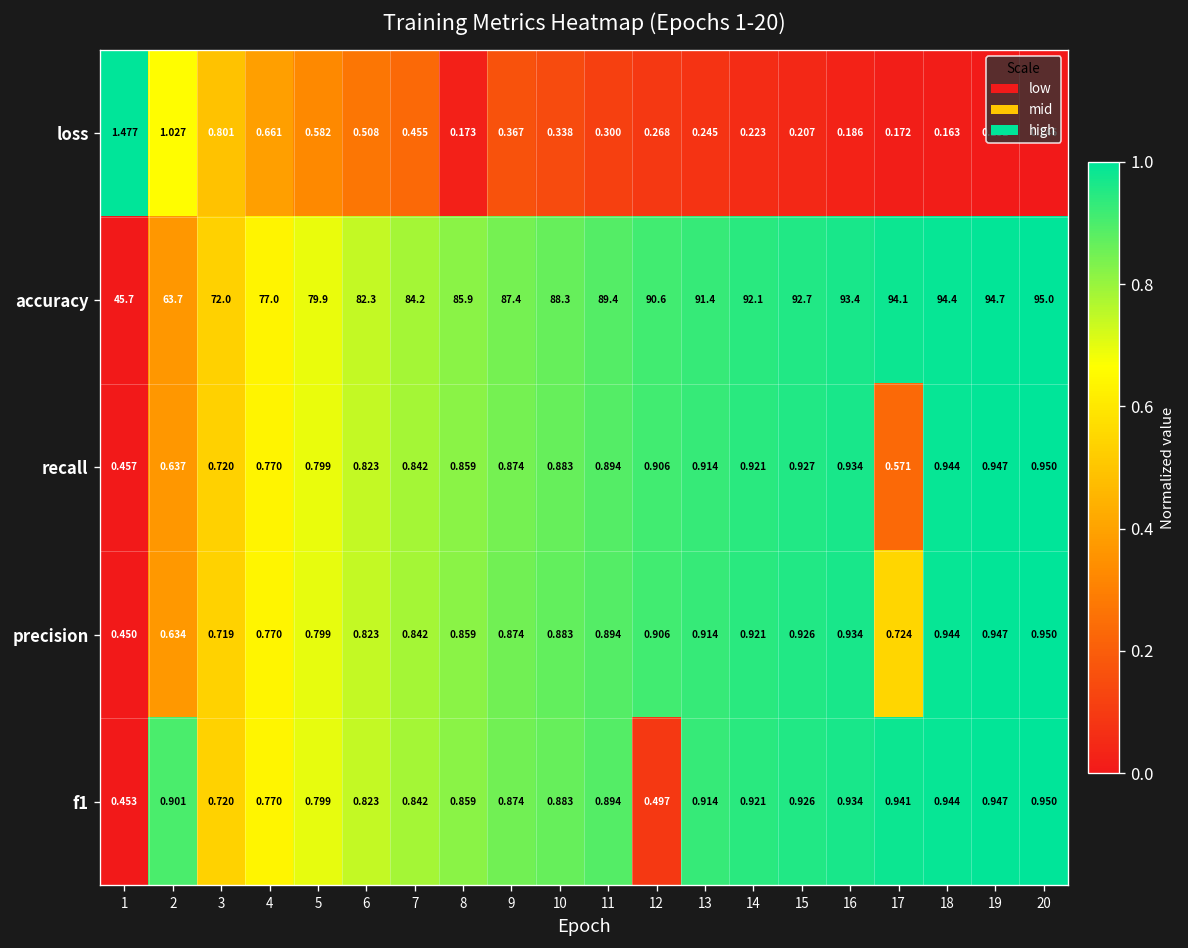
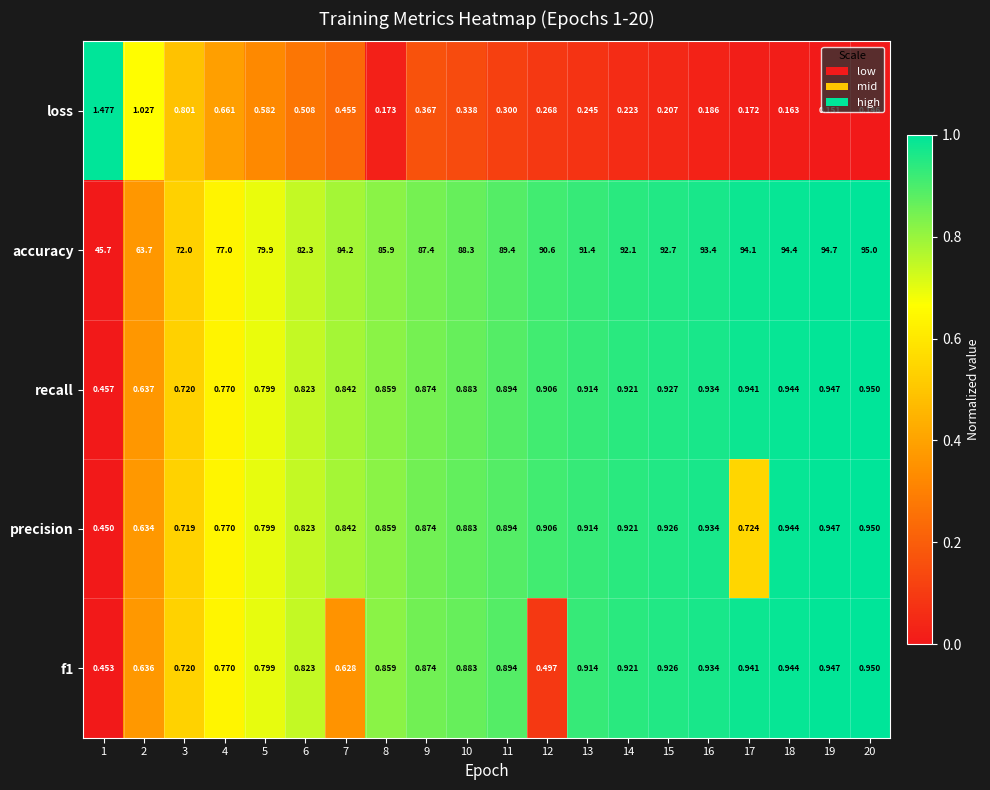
  {
    "loss": {
      "1": 1.477,
      "2": 1.027,
      "3": 0.801,
      "4": 0.661,
      "5": 0.582,
      "6": 0.508,
      "7": 0.455,
      "8": 0.173,
      "9": 0.367,
      "10": 0.338,
      "11": 0.300,
      "12": 0.268,
      "13": 0.245,
      "14": 0.223,
      "15": 0.207,
      "16": 0.186,
      "17": 0.172,
      "18": 0.163
    },
    "accuracy": {
      "1": 45.7,
      "2": 63.7,
      "3": 72.0,
      "4": 77.0,
      "5": 79.9,
      "6": 82.3,
      "7": 84.2,
      "8": 85.9,
      "9": 87.4,
      "10": 88.3,
      "11": 89.4,
      "12": 90.6,
      "13": 91.4,
      "14": 92.1,
      "15": 92.7,
      "16": 93.4,
      "17": 94.1,
      "18": 94.4,
      "19": 94.7,
      "20": 95.0
    },
    "recall": {
      "1": 0.457,
      "2": 0.637,
      "3": 0.720,
      "4": 0.770,
      "5": 0.799,
      "6": 0.823,
      "7": 0.842,
      "8": 0.859,
      "9": 0.874,
      "10": 0.883,
      "11": 0.894,
      "12": 0.906,
      "13": 0.914,
      "14": 0.921,
      "15": 0.927,
      "16": 0.934,
-     "17": 0.571,
+     "17": 0.941,
      "18": 0.944,
      "19": 0.947,
      "20": 0.950
    },
    "precision": {
      "1": 0.450,
      "2": 0.634,
      "3": 0.719,
      "4": 0.770,
      "5": 0.799,
      "6": 0.823,
      "7": 0.842,
      "8": 0.859,
      "9": 0.874,
      "10": 0.883,
      "11": 0.894,
      "12": 0.906,
      "13": 0.914,
      "14": 0.921,
      "15": 0.926,
      "16": 0.934,
      "17": 0.724,
      "18": 0.944,
      "19": 0.947,
      "20": 0.950
    },
    "f1": {
      "1": 0.453,
-     "2": 0.901,
+     "2": 0.636,
      "3": 0.720,
      "4": 0.770,
      "5": 0.799,
      "6": 0.823,
-     "7": 0.842,
+     "7": 0.628,
      "8": 0.859,
      "9": 0.874,
      "10": 0.883,
      "11": 0.894,
      "12": 0.497,
      "13": 0.914,
      "14": 0.921,
      "15": 0.926,
      "16": 0.934,
      "17": 0.941,
      "18": 0.944,
      "19": 0.947,
      "20": 0.950
    }
  }
